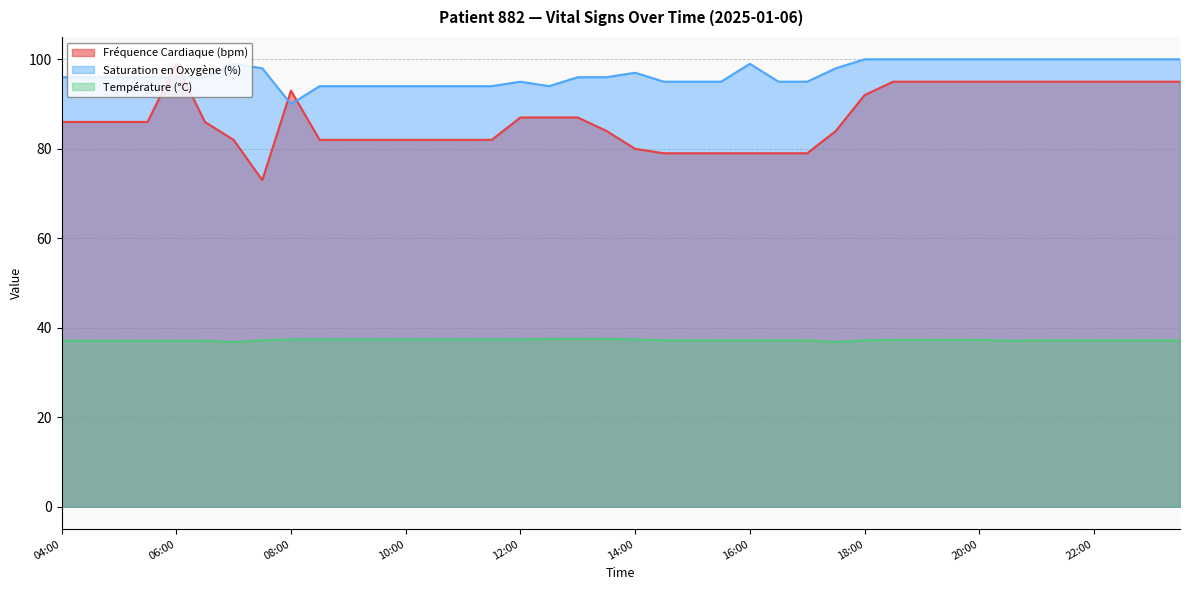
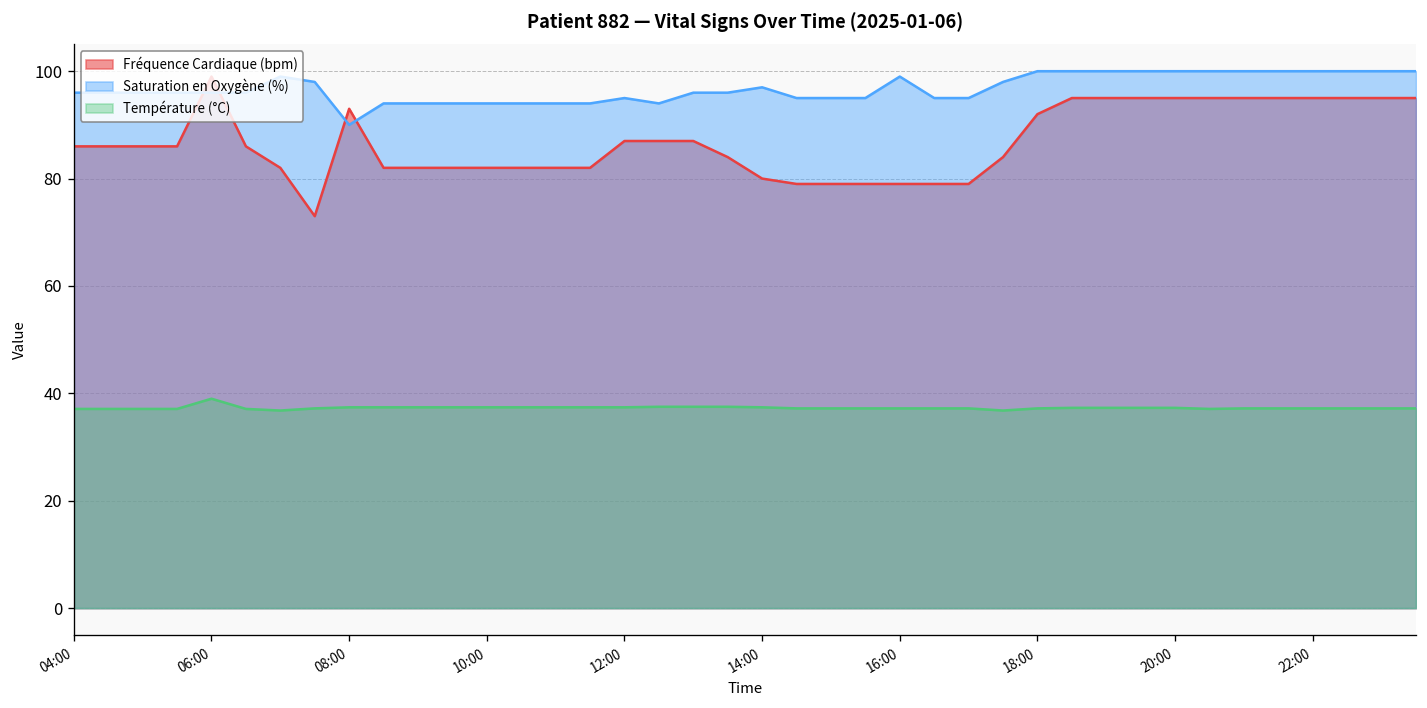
  {
    "Fréquence Cardiaque (bpm)": {
      "04:00": 86,
      "08:00": 93,
      "10:00": 82,
      "12:00": 87,
      "14:00": 80,
      "16:00": 79,
      "18:00": 92,
      "20:00": 95,
      "22:00": 95
    },
    "Saturation en Oxygène (%)": {
      "04:00": 96,
      "08:00": 90,
      "10:00": 94,
      "12:00": 95,
      "14:00": 97,
      "16:00": 99,
      "18:00": 100,
      "20:00": 100,
      "22:00": 100
    },
    "Température (°C)": {
      "04:00": 37,
-     "06:00": 37,
+     "06:00": 39,
      "08:00": 37,
      "10:00": 37,
      "12:00": 37,
      "14:00": 37,
      "16:00": 37,
      "18:00": 37,
      "20:00": 37,
      "22:00": 37
    }
  }
